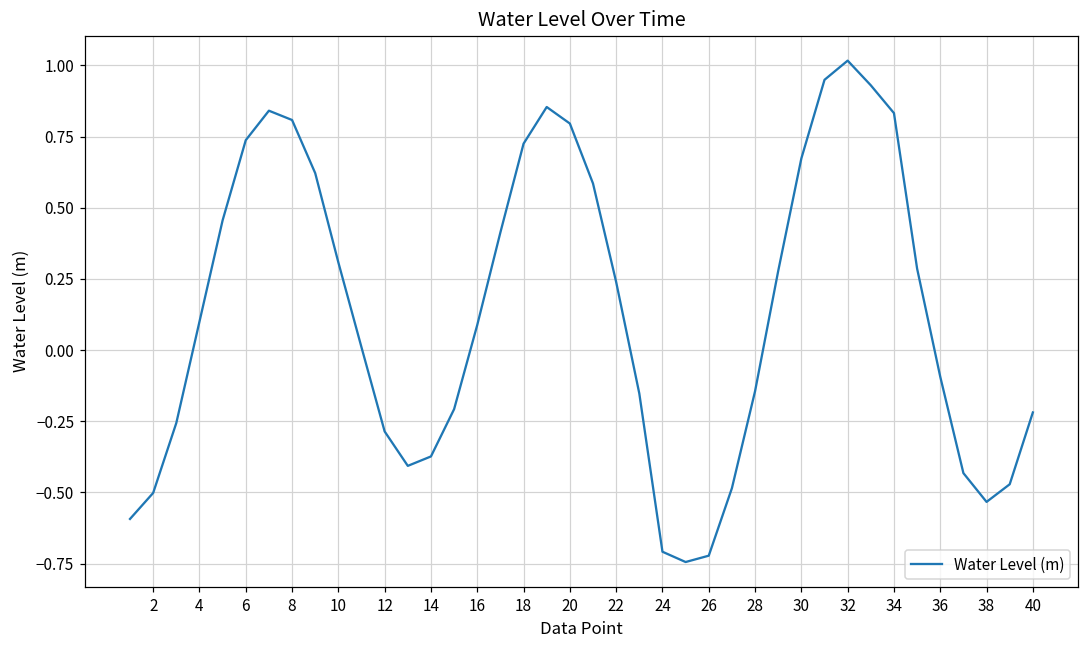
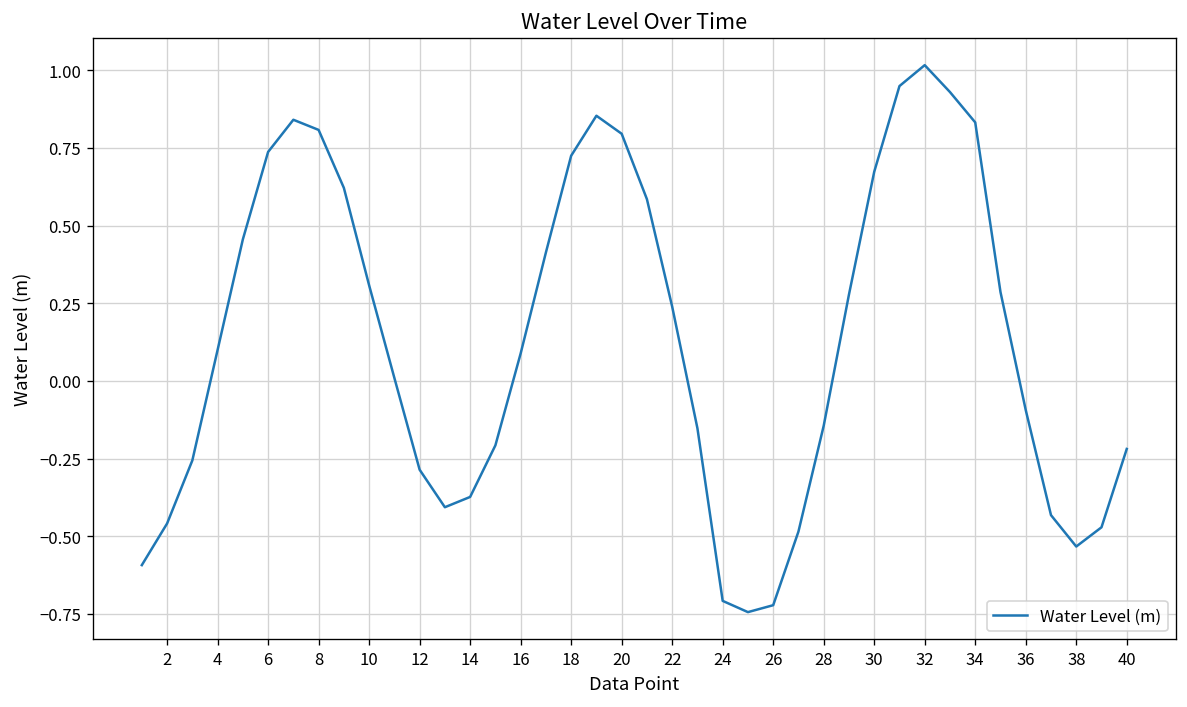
  {
-   "2": -0.50,
+   "2": -0.46,
    "4": 0.10,
    "6": 0.74,
    "8": 0.81,
    "10": 0.31,
    "12": -0.29,
    "14": -0.37,
    "16": 0.09,
    "18": 0.72,
    "20": 0.80,
    "22": 0.24,
    "24": -0.71,
    "26": -0.72,
    "28": -0.14,
    "30": 0.67,
    "32": 1.02,
    "34": 0.83,
    "36": -0.09,
    "38": -0.53,
    "40": -0.22
  }
